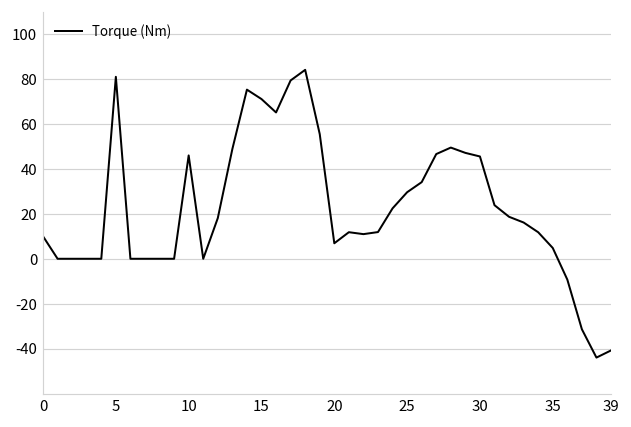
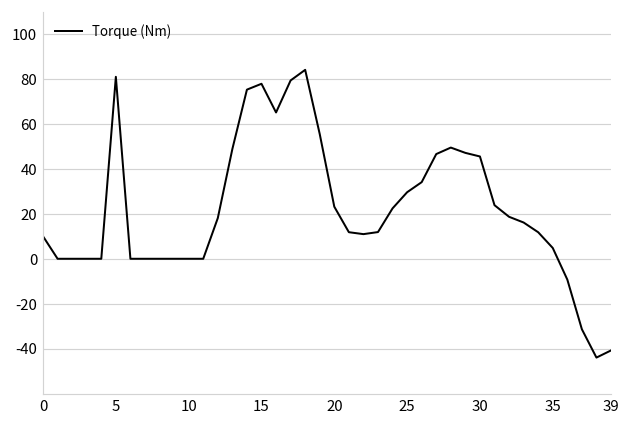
  {
    "0": 10,
    "5": 81,
-   "10": 46,
-   "15": 71,
-   "20": 7,
+   "10": 0,
+   "15": 78,
+   "20": 23,
    "25": 30,
    "30": 46,
    "35": 5,
    "39": -41
  }
